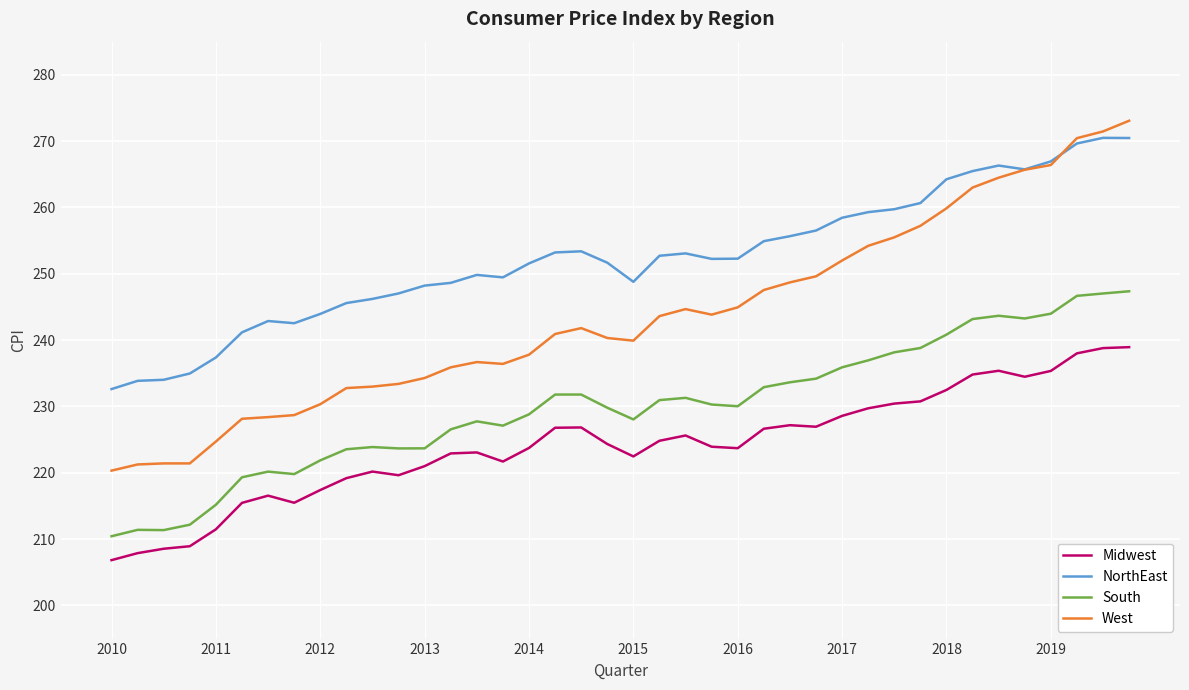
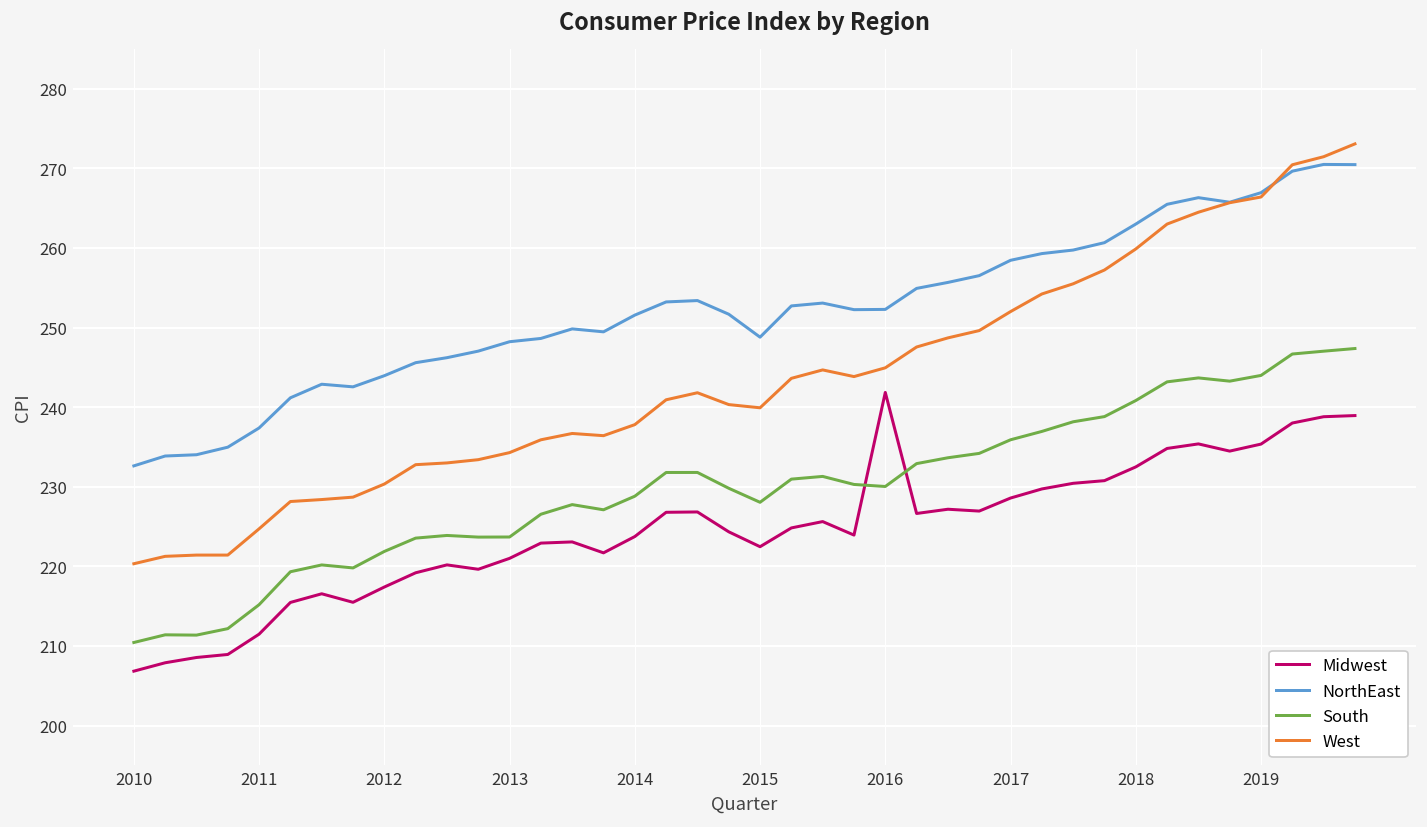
  {
    "Midwest": {
      "2010": 207,
      "2011": 211,
      "2012": 217,
      "2013": 221,
      "2014": 224,
      "2015": 222,
-     "2016": 224,
+     "2016": 242,
      "2017": 229,
      "2018": 232,
      "2019": 235
    },
    "NorthEast": {
      "2010": 233,
      "2011": 237,
      "2012": 244,
      "2013": 248,
      "2014": 252,
      "2015": 249,
      "2016": 252,
      "2017": 258,
-     "2018": 264,
+     "2018": 263,
      "2019": 267
    },
    "South": {
      "2010": 210,
      "2011": 215,
      "2012": 222,
      "2013": 224,
      "2014": 229,
      "2015": 228,
      "2016": 230,
      "2017": 236,
      "2018": 241,
      "2019": 244
    },
    "West": {
      "2010": 220,
      "2011": 225,
      "2012": 230,
      "2013": 234,
      "2014": 238,
      "2015": 240,
      "2016": 245,
      "2017": 252,
      "2018": 260,
      "2019": 266
    }
  }
